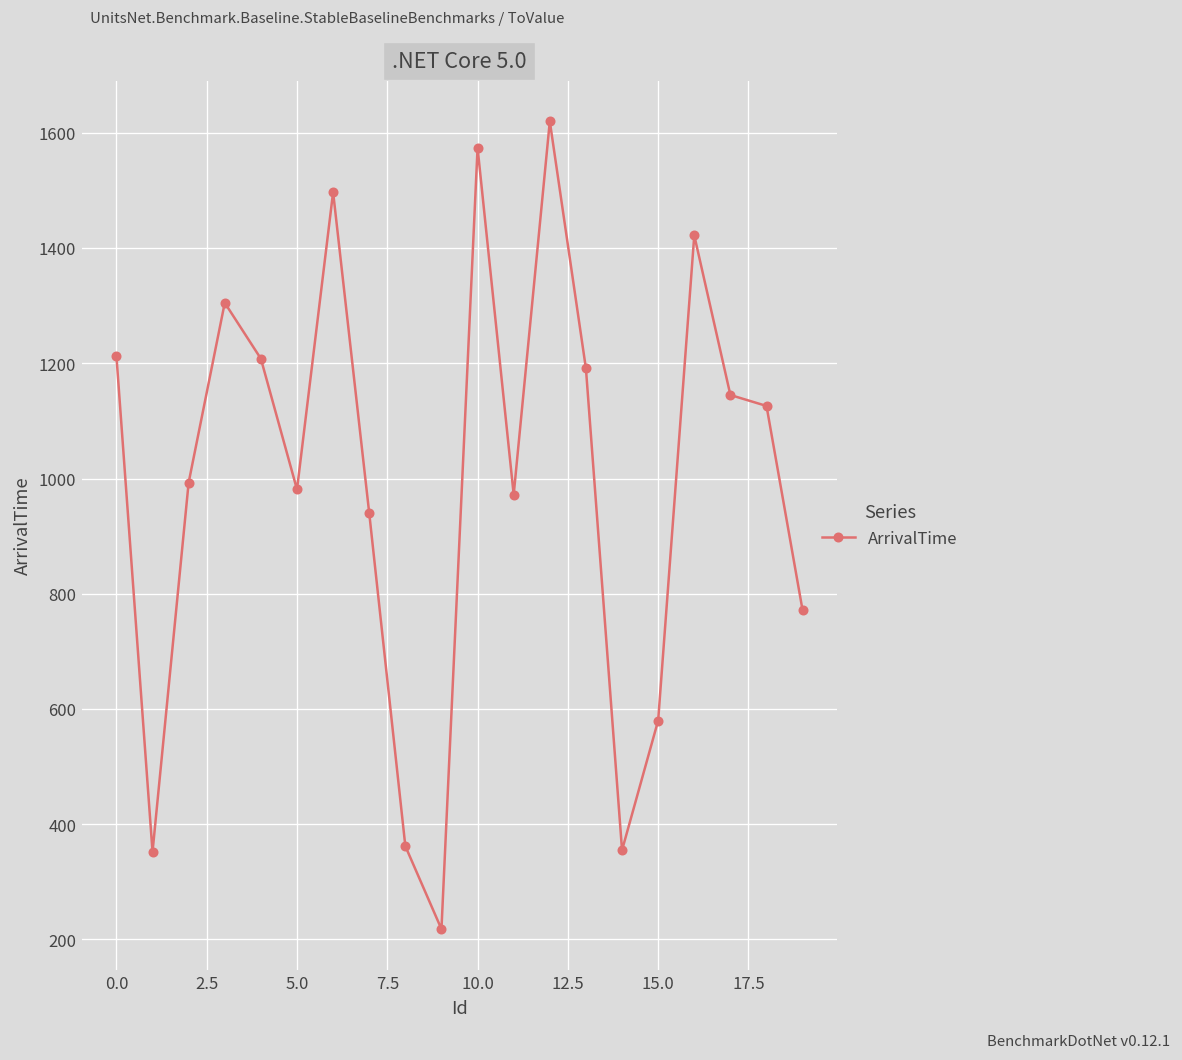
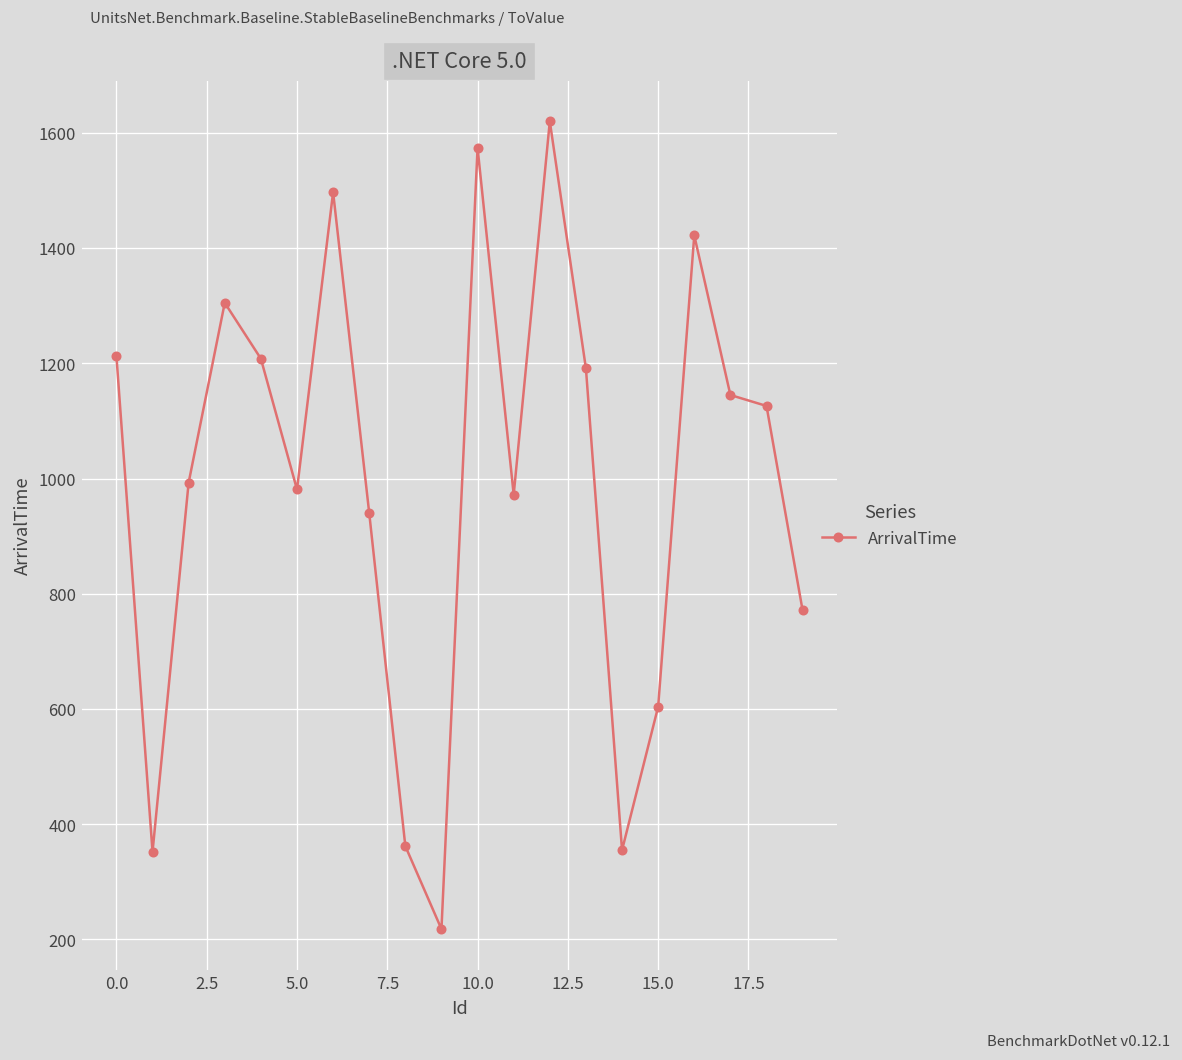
  {
    "0.0": 1210,
    "5.0": 980,
    "10.0": 1570,
-   "15.0": 580
+   "15.0": 600
  }
